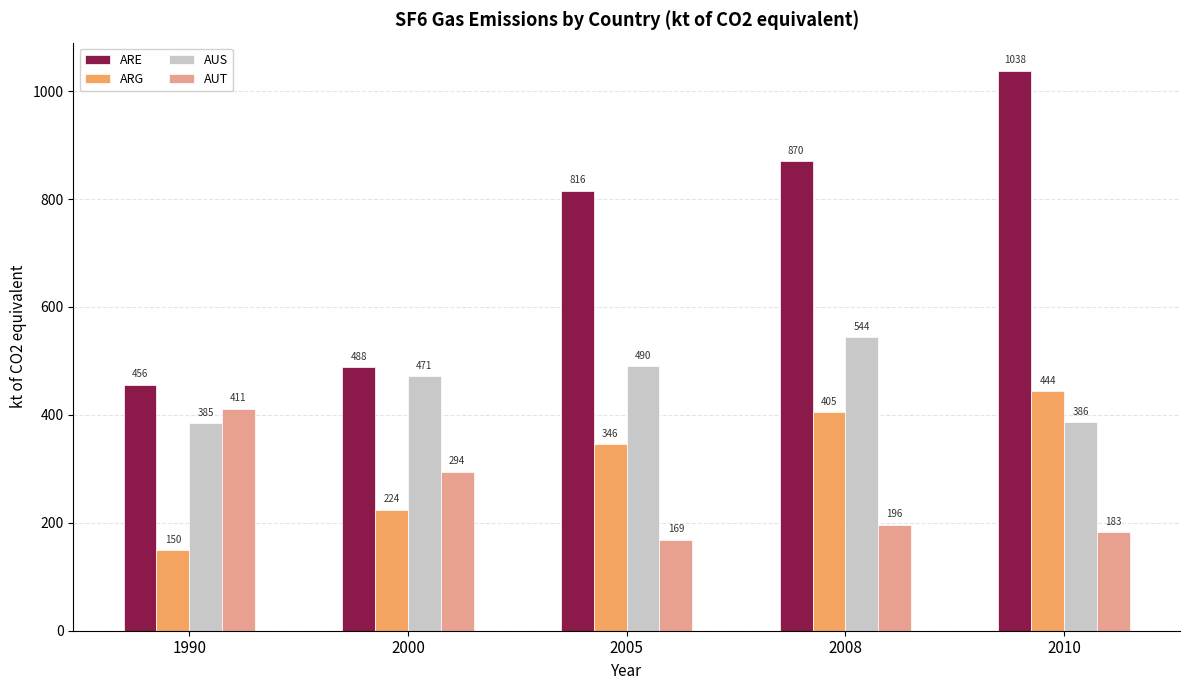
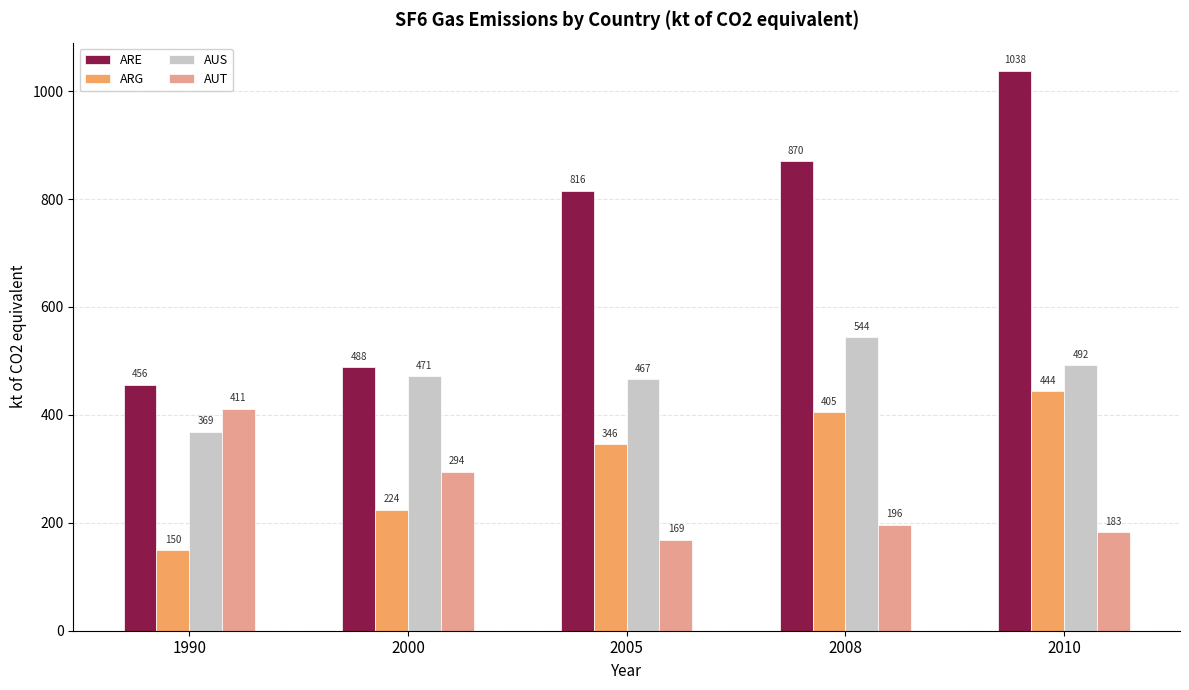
  {
    "ARE": {
      "1990": 456,
      "2000": 488,
      "2005": 816,
      "2008": 870,
      "2010": 1038
    },
    "AUS": {
-     "1990": 385,
+     "1990": 369,
      "2000": 471,
-     "2005": 490,
+     "2005": 467,
      "2008": 544,
-     "2010": 386
+     "2010": 492
    }
  }
